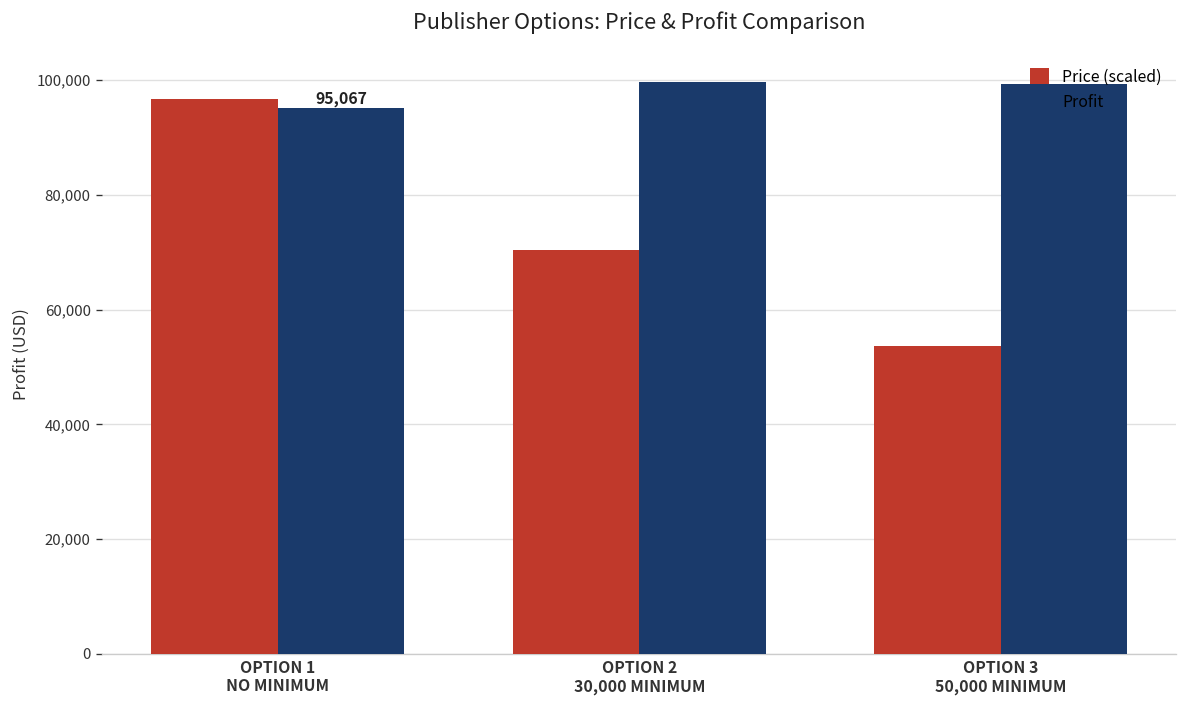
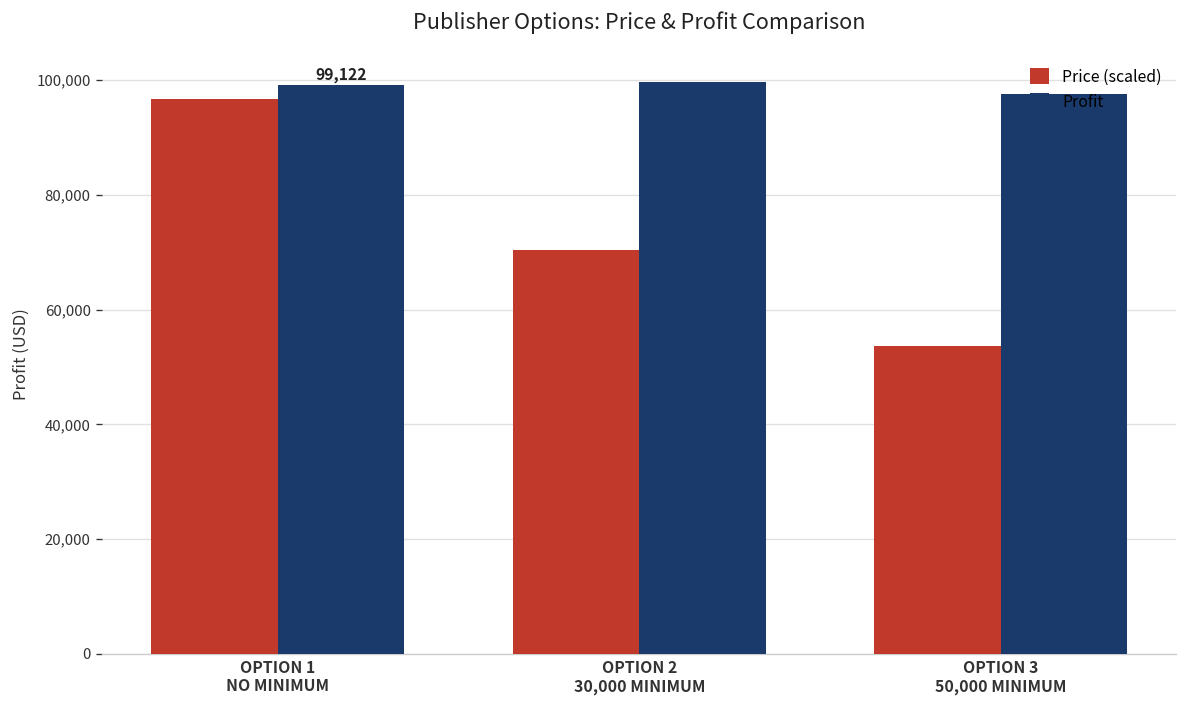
  {
    "Price (scaled)": {
      "OPTION 1 NO MINIMUM": "97,000",
      "OPTION 2 30,000 MINIMUM": "70,000",
      "OPTION 3 50,000 MINIMUM": "54,000"
    },
    "Profit": {
-     "OPTION 1 NO MINIMUM": "95,067",
-     "OPTION 3 50,000 MINIMUM": "99,000"
+     "OPTION 1 NO MINIMUM": "99,122",
+     "OPTION 3 50,000 MINIMUM": "98,000"
    }
  }
